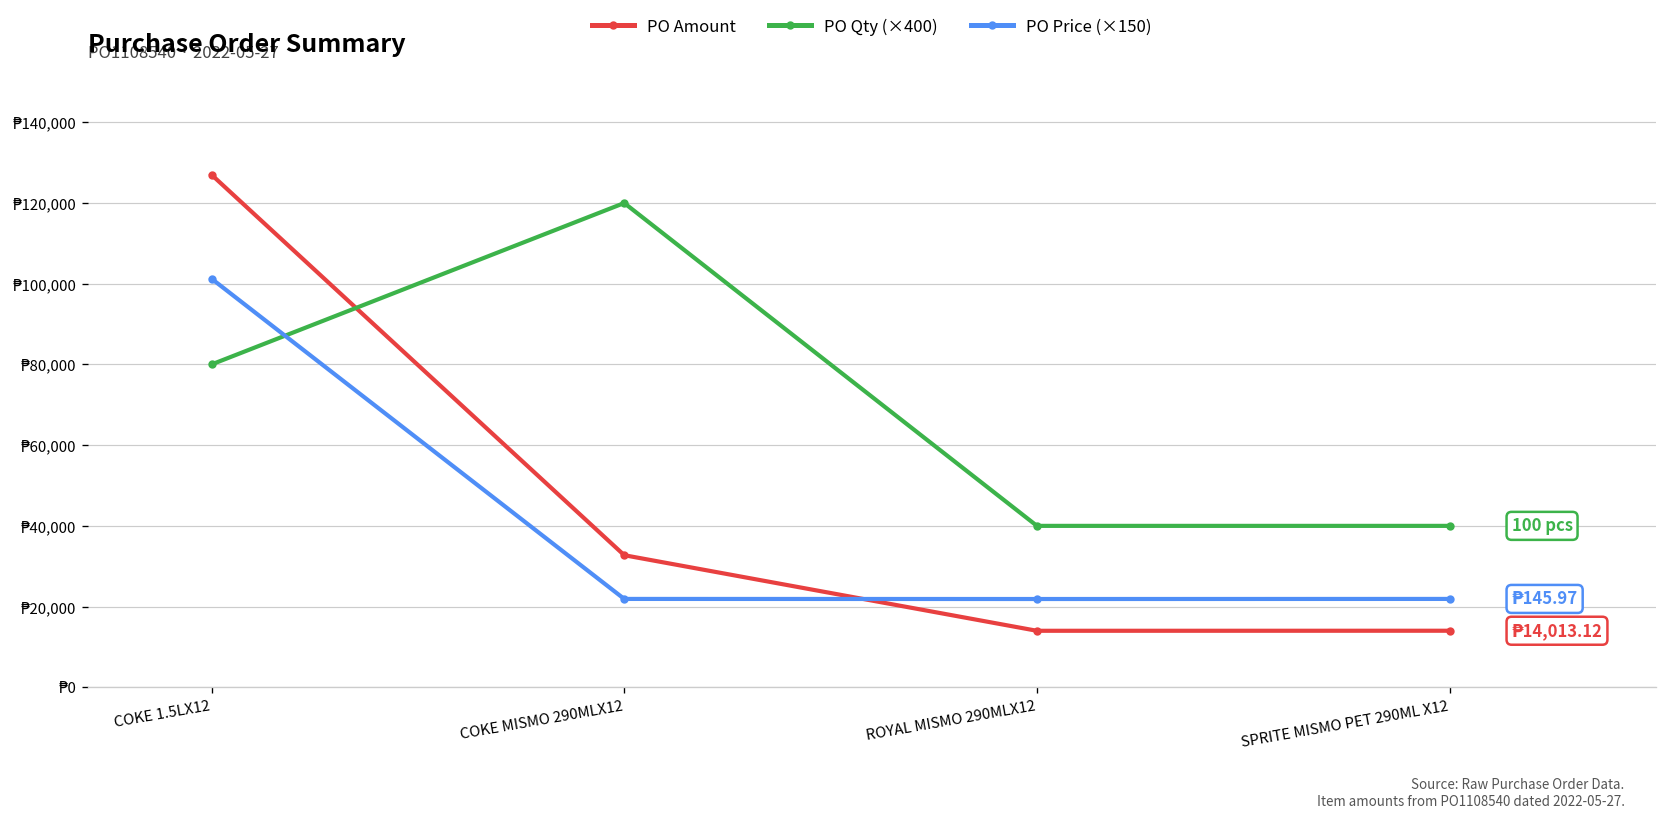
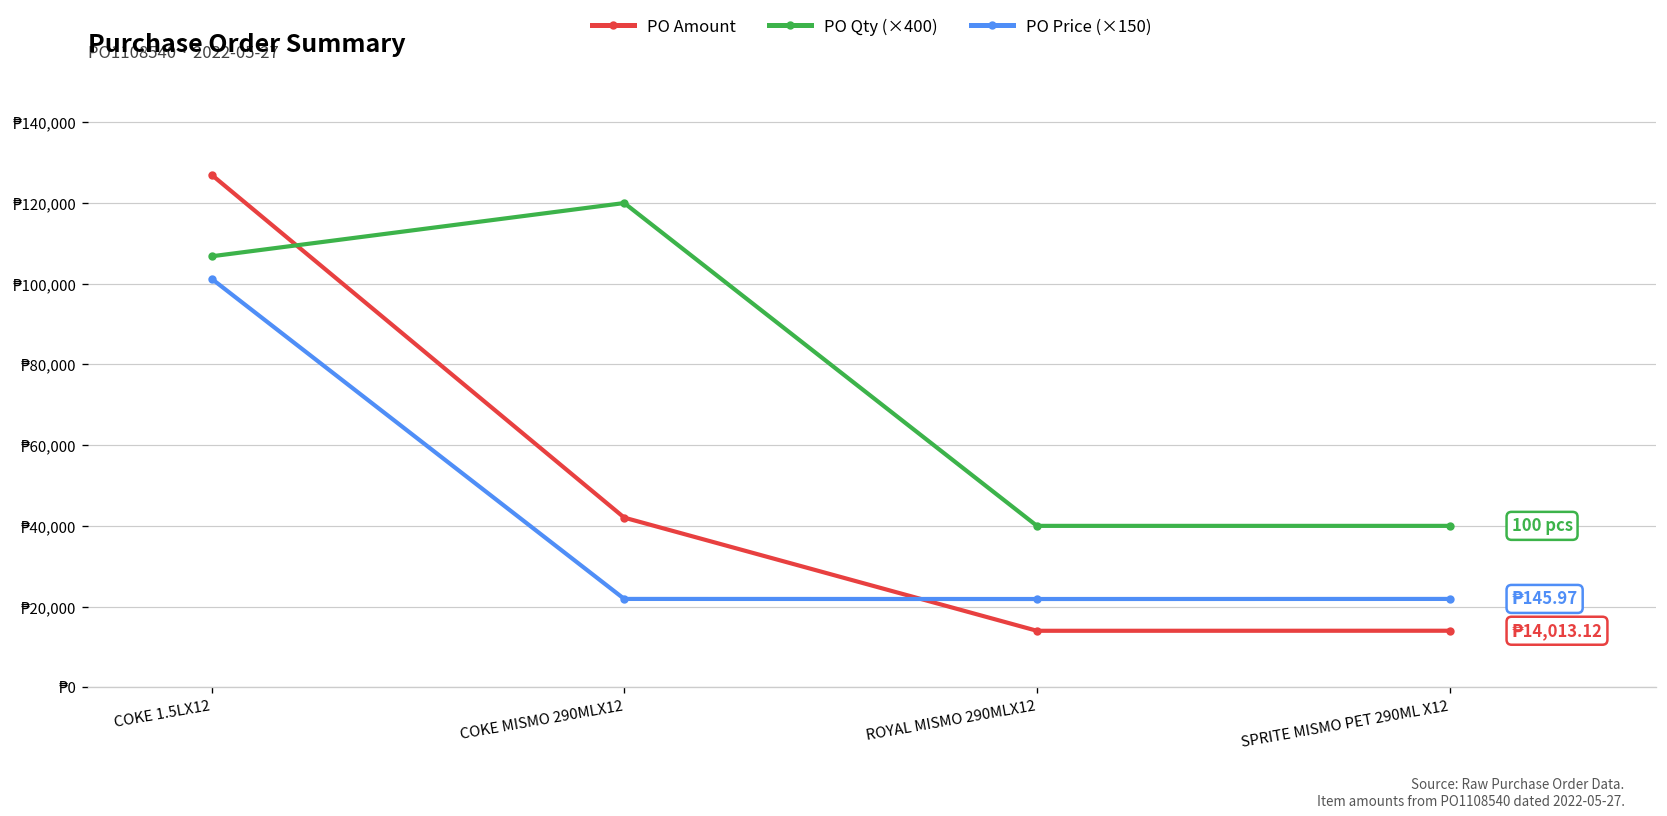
  {
    "PO Amount": {
      "COKE 1.5LX12": "₱127,000",
-     "COKE MISMO 290MLX12": "₱33,000",
+     "COKE MISMO 290MLX12": "₱42,000",
      "ROYAL MISMO 290MLX12": "₱14,000",
      "SPRITE MISMO PET 290ML X12": "₱14,000"
    },
    "PO Qty (×400)": {
-     "COKE 1.5LX12": "₱80,000",
+     "COKE 1.5LX12": "₱107,000",
      "COKE MISMO 290MLX12": "₱120,000",
      "ROYAL MISMO 290MLX12": "₱40,000",
      "SPRITE MISMO PET 290ML X12": "₱40,000"
    },
    "PO Price (×150)": {
      "COKE 1.5LX12": "₱101,000",
      "COKE MISMO 290MLX12": "₱22,000",
      "ROYAL MISMO 290MLX12": "₱22,000",
      "SPRITE MISMO PET 290ML X12": "₱22,000"
    }
  }
